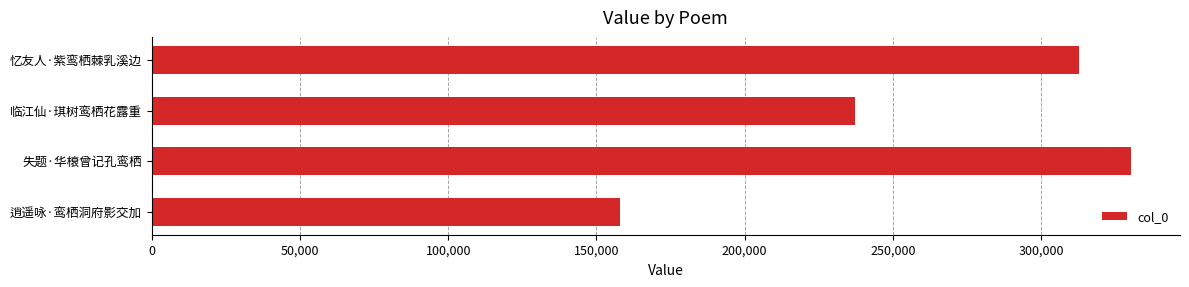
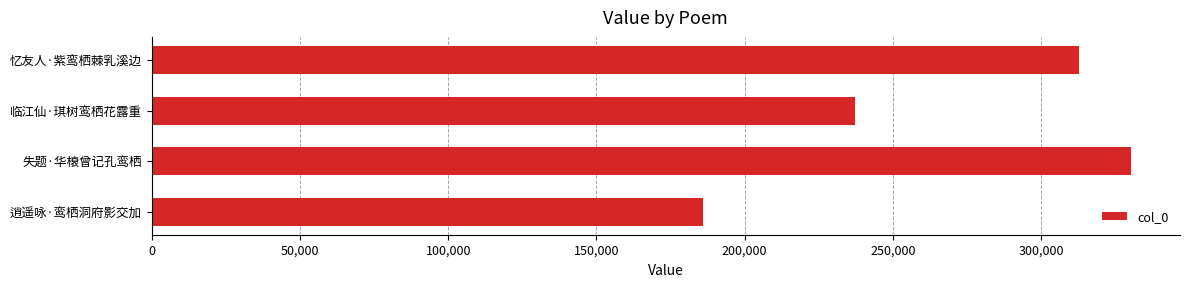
  {
    "忆友人·紫鸾栖棘乳溪边": "313,000",
    "临江仙·琪树鸾栖花露重": "237,000",
    "失题·华榱曾记孔鸾栖": "330,000",
-   "逍遥咏·鸾栖洞府影交加": "158,000"
+   "逍遥咏·鸾栖洞府影交加": "186,000"
  }
